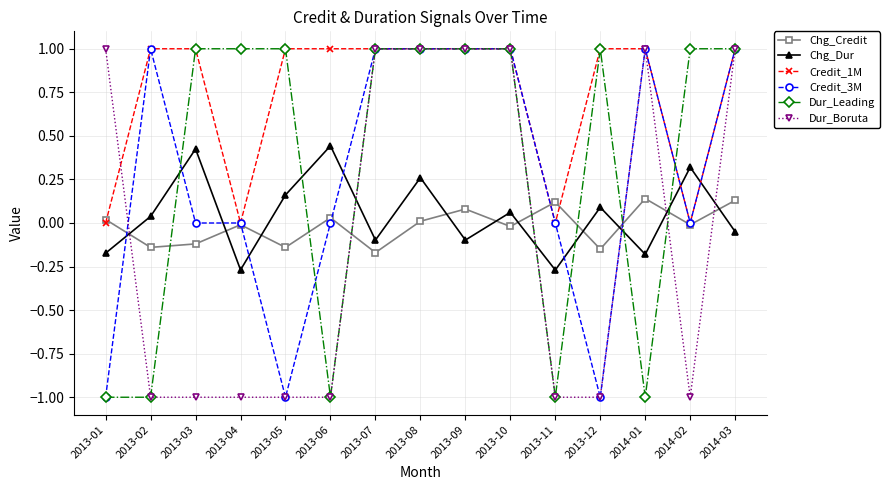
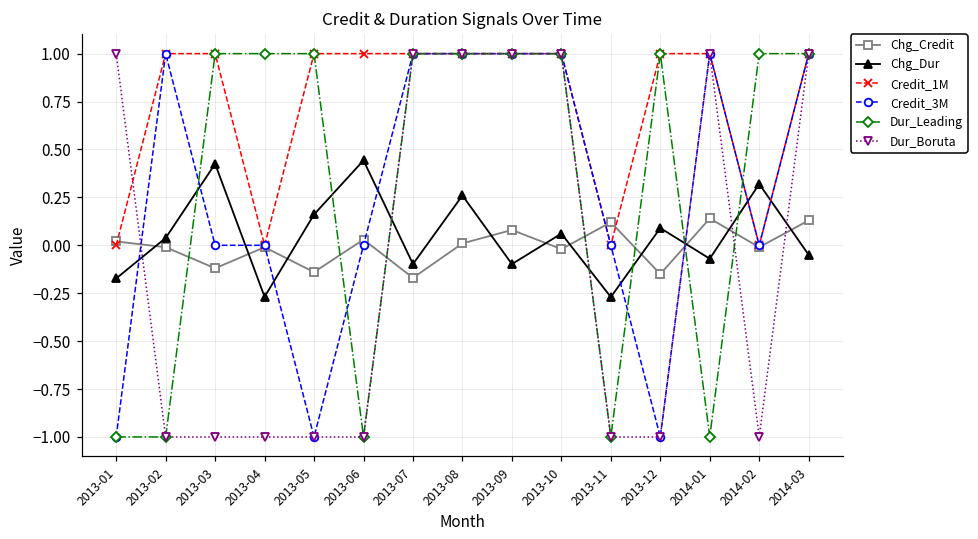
  {
    "Chg_Credit": {
      "2013-01": 0.02,
-     "2013-02": -0.14,
+     "2013-02": -0.01,
      "2013-03": -0.12,
      "2013-05": -0.14,
      "2013-06": 0.03,
      "2013-07": -0.17,
      "2013-08": 0.01,
      "2013-09": 0.08,
      "2013-10": -0.02,
      "2013-11": 0.12,
      "2013-12": -0.15,
      "2014-01": 0.14,
      "2014-03": 0.13
    },
    "Chg_Dur": {
      "2013-01": -0.17,
      "2013-02": 0.04,
      "2013-03": 0.43,
      "2013-04": -0.27,
      "2013-05": 0.16,
      "2013-06": 0.44,
      "2013-07": -0.10,
      "2013-08": 0.26,
      "2013-09": -0.10,
      "2013-10": 0.06,
      "2013-11": -0.27,
      "2013-12": 0.09,
-     "2014-01": -0.18,
+     "2014-01": -0.07,
      "2014-02": 0.32,
      "2014-03": -0.05
    },
    "Credit_1M": {
      "2013-01": 0.00,
      "2013-06": 1.00
    },
    "Credit_3M": {
      "2013-03": 0.00,
      "2013-06": 0.00
    },
    "Dur_Leading": {
      "2013-04": 1.00,
      "2014-01": -1.00,
      "2014-02": 1.00
    },
    "Dur_Boruta": {
      "2013-01": 1.00,
      "2013-03": -1.00,
      "2013-04": -1.00,
      "2014-02": -1.00
    }
  }
